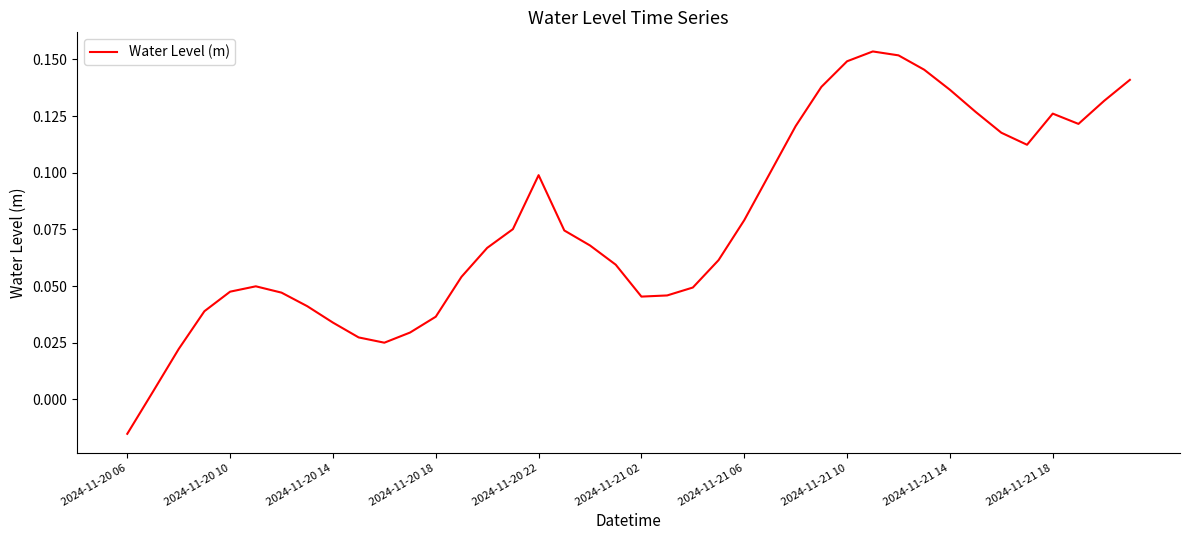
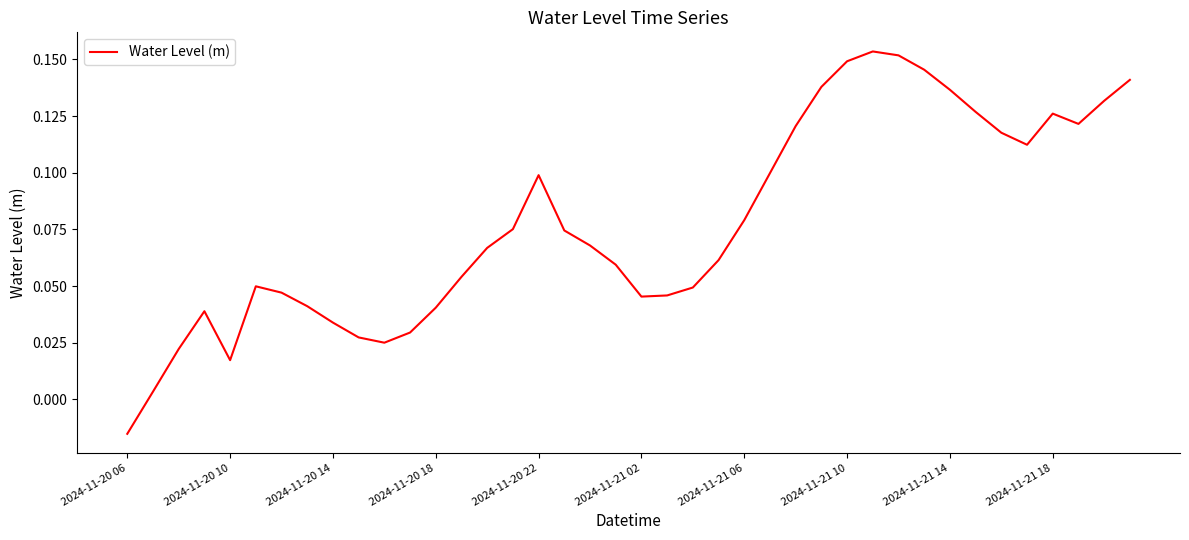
  {
    "2024-11-20 06": -0.015,
-   "2024-11-20 10": 0.048,
+   "2024-11-20 10": 0.017,
    "2024-11-20 14": 0.034,
-   "2024-11-20 18": 0.037,
+   "2024-11-20 18": 0.040,
    "2024-11-20 22": 0.099,
    "2024-11-21 02": 0.045,
    "2024-11-21 06": 0.079,
    "2024-11-21 10": 0.149,
    "2024-11-21 14": 0.137,
    "2024-11-21 18": 0.126
  }
